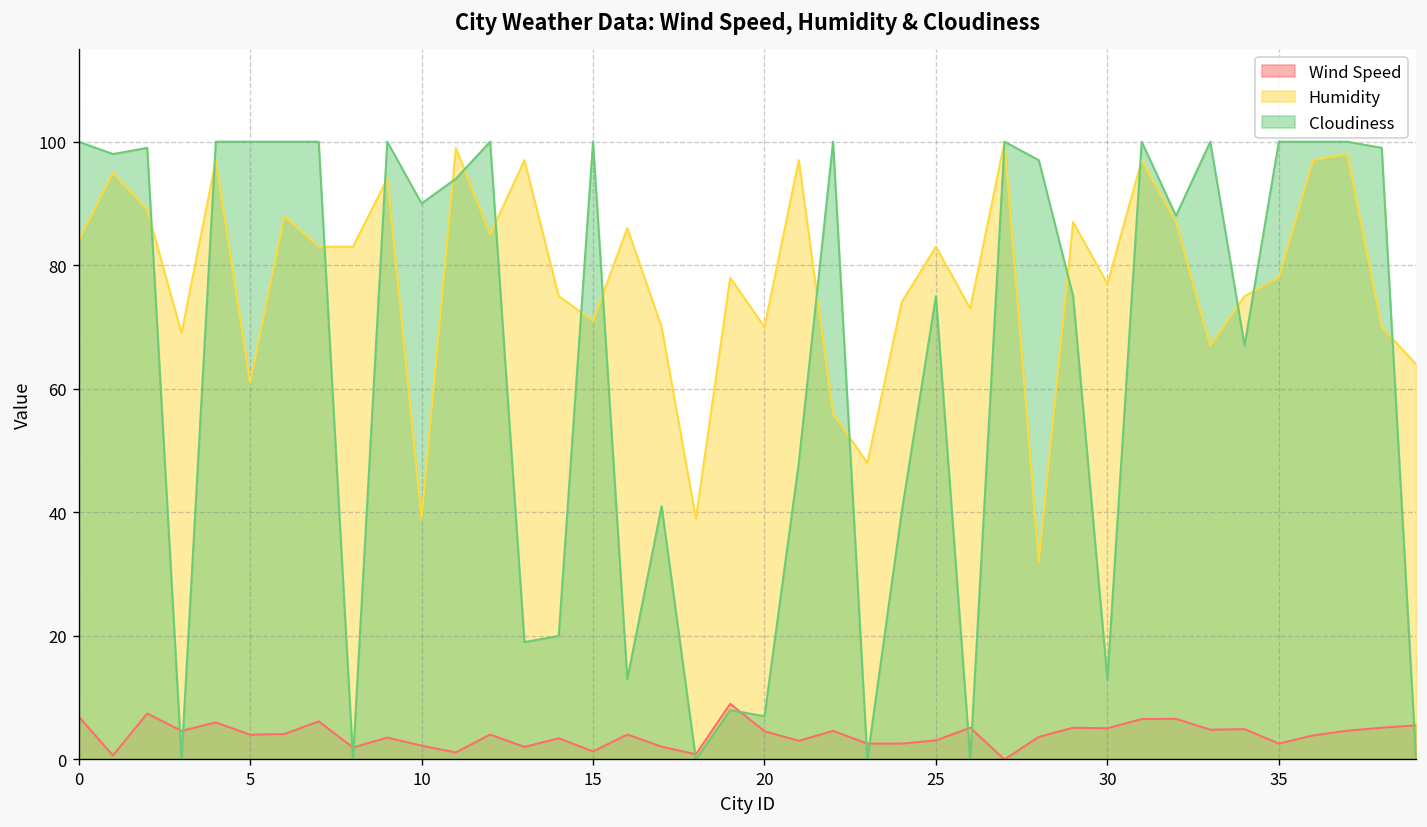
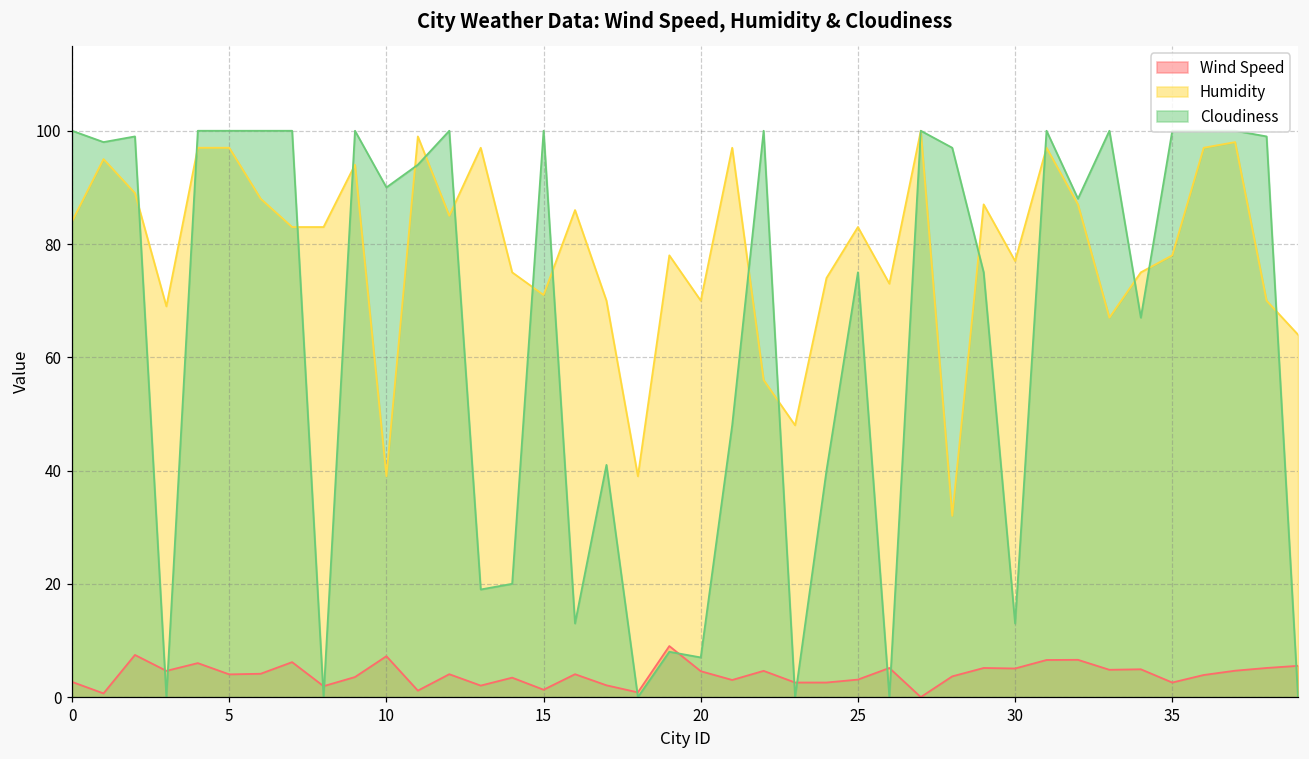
  {
    "Wind Speed": {
-     "0": 7,
+     "0": 3,
      "5": 4,
-     "10": 2,
+     "10": 7,
      "15": 1,
      "20": 5,
      "25": 3,
      "30": 5,
      "35": 3
    },
    "Humidity": {
      "0": 84,
-     "5": 61,
+     "5": 97,
      "10": 39,
      "15": 71,
      "20": 70,
      "25": 83,
      "30": 77,
      "35": 78
    },
    "Cloudiness": {
      "0": 100,
      "5": 100,
      "10": 90,
      "15": 100,
      "20": 7,
      "25": 75,
      "30": 13,
      "35": 100
    }
  }
